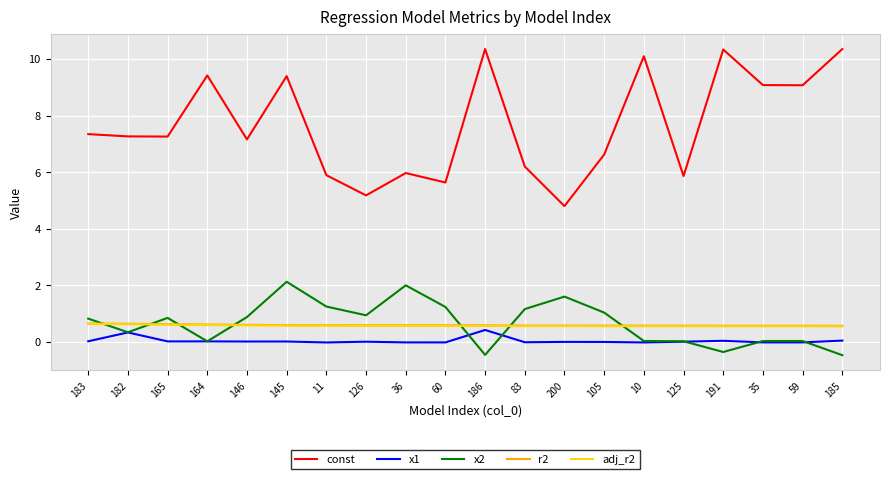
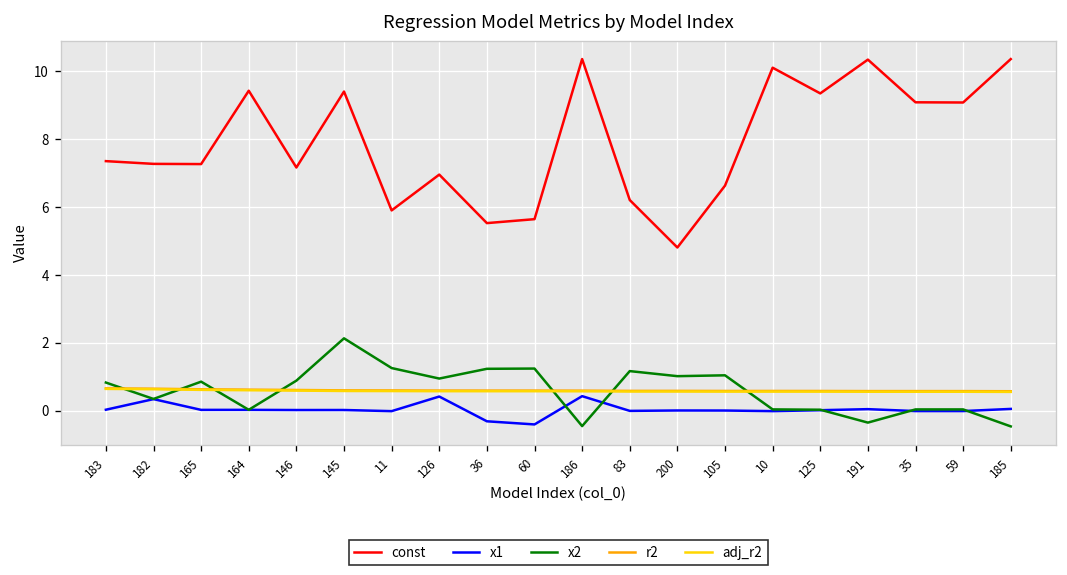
  {
    "const": {
      "183": 7.3,
      "182": 7.3,
      "165": 7.3,
      "164": 9.4,
      "146": 7.2,
      "145": 9.4,
      "11": 5.9,
-     "126": 5.2,
-     "36": 6.0,
+     "126": 6.9,
+     "36": 5.5,
      "60": 5.6,
      "186": 10.3,
      "83": 6.2,
      "200": 4.8,
      "105": 6.6,
      "10": 10.1,
-     "125": 5.9,
+     "125": 9.3,
      "191": 10.3,
      "35": 9.1,
      "59": 9.1,
      "185": 10.3
    },
    "x1": {
      "183": 0.0,
      "165": 0.0,
      "146": 0.0,
      "145": 0.0,
      "11": 0.0,
-     "126": 0.0,
-     "36": 0.0,
-     "60": 0.0,
+     "126": 0.4,
+     "36": -0.3,
+     "60": -0.4,
      "186": 0.4,
      "83": 0.0,
      "200": 0.0,
      "105": 0.0,
      "191": 0.0,
      "185": 0.1
    },
    "x2": {
      "183": 0.8,
      "165": 0.9,
      "146": 0.9,
      "145": 2.1,
      "11": 1.3,
      "126": 0.9,
-     "36": 2.0,
+     "36": 1.2,
      "60": 1.2,
      "186": -0.5,
      "83": 1.2,
-     "200": 1.6,
+     "200": 1.0,
      "105": 1.0,
      "191": -0.4,
      "185": -0.5
    }
  }
